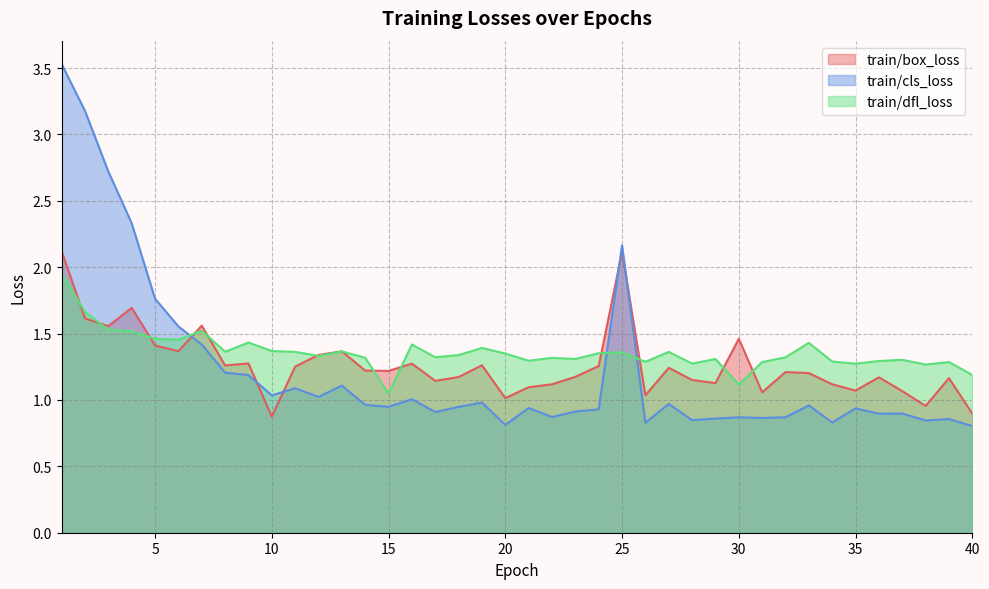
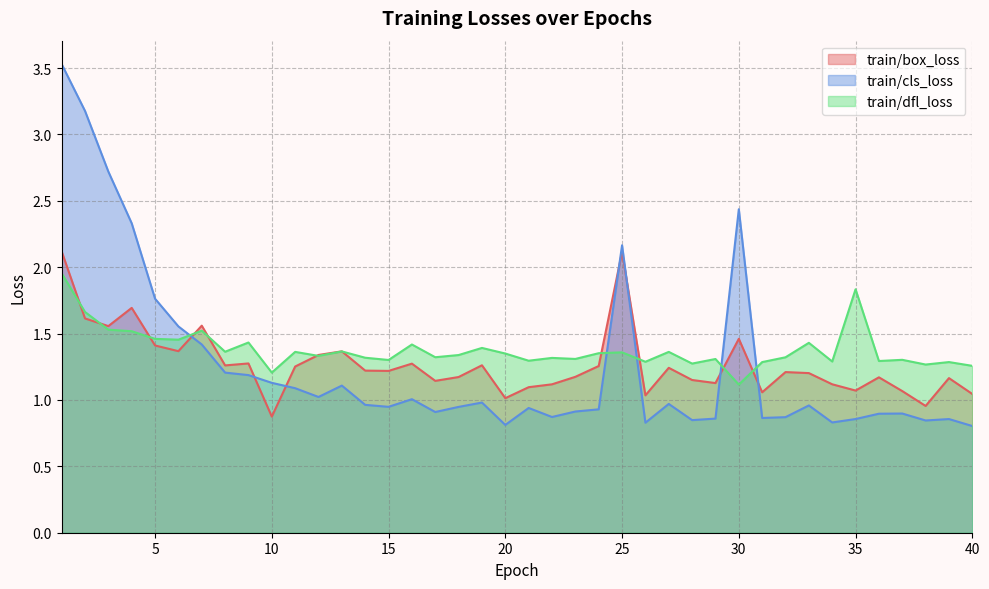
  {
    "train/box_loss": {
      "5": 1.41,
      "10": 0.87,
      "15": 1.22,
      "20": 1.01,
      "25": 2.12,
      "30": 1.46,
      "35": 1.07,
-     "40": 0.90
+     "40": 1.05
    },
    "train/cls_loss": {
      "5": 1.76,
-     "10": 1.03,
+     "10": 1.13,
      "15": 0.95,
      "20": 0.81,
      "25": 2.17,
-     "30": 0.87,
-     "35": 0.94,
+     "30": 2.44,
+     "35": 0.86,
      "40": 0.80
    },
    "train/dfl_loss": {
      "5": 1.46,
-     "10": 1.37,
-     "15": 1.05,
+     "10": 1.21,
+     "15": 1.30,
      "20": 1.35,
      "25": 1.36,
      "30": 1.12,
-     "35": 1.27,
-     "40": 1.19
+     "35": 1.83,
+     "40": 1.26
    }
  }
